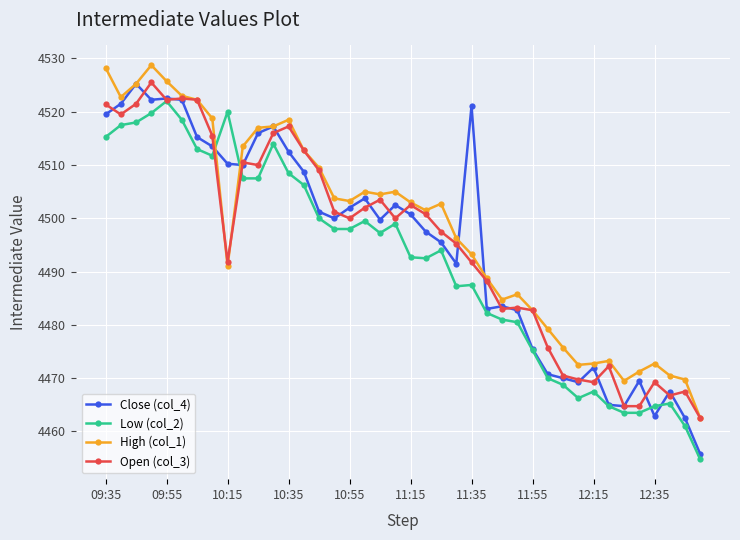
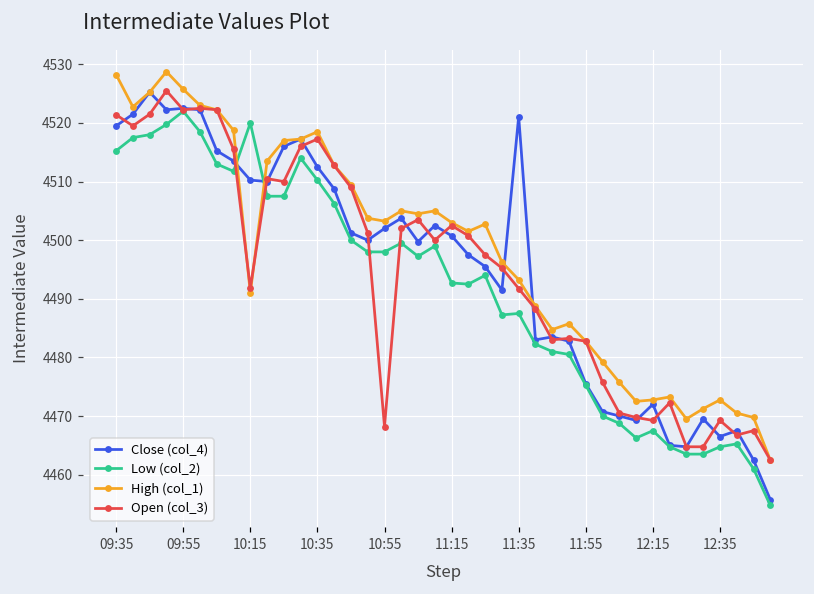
  {
    "Close (col_4)": {
      "09:35": 4520,
      "10:15": 4510,
      "10:35": 4513,
      "10:55": 4502,
      "11:15": 4501,
      "11:35": 4521,
      "12:15": 4472,
-     "12:35": 4463
+     "12:35": 4467
    },
    "Low (col_2)": {
      "09:35": 4515,
      "10:15": 4520,
-     "10:35": 4508,
+     "10:35": 4510,
      "10:55": 4498,
      "11:15": 4493,
      "11:35": 4488,
      "12:15": 4468,
      "12:35": 4465
    },
    "High (col_1)": {
      "09:35": 4528,
      "09:55": 4526,
      "10:15": 4491,
      "10:35": 4519,
      "10:55": 4503,
      "11:15": 4503,
      "11:35": 4493,
      "12:15": 4473,
      "12:35": 4473
    },
    "Open (col_3)": {
      "09:35": 4521,
      "10:15": 4492,
      "10:35": 4517,
-     "10:55": 4500,
+     "10:55": 4468,
      "11:15": 4503,
      "11:35": 4492,
      "12:15": 4469,
      "12:35": 4469
    }
  }
